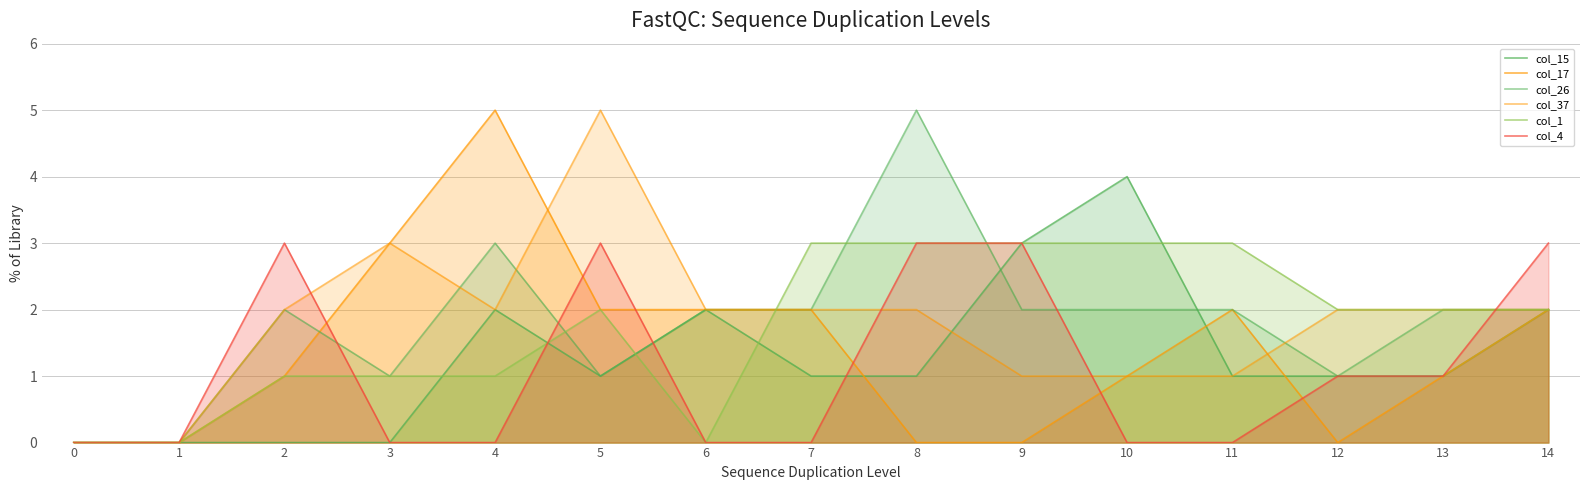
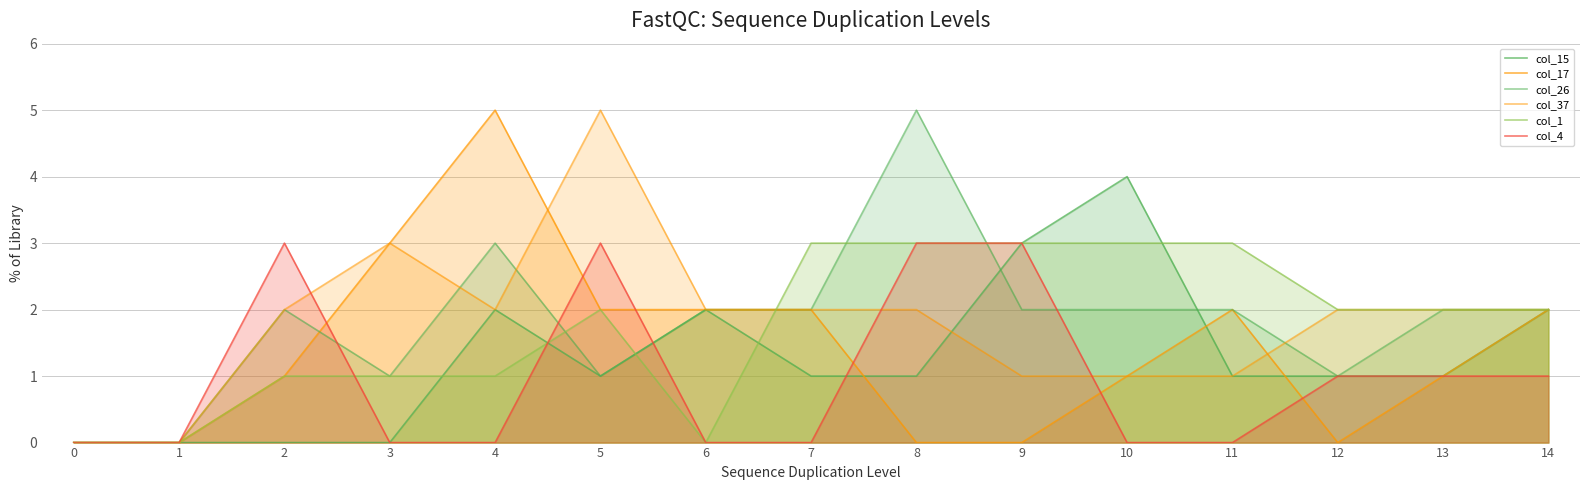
  {
    "col_4": {
      "2": 3,
      "4": 0,
      "5": 3,
      "7": 0,
      "10": 0,
      "11": 0,
-     "14": 3
+     "14": 1
    }
  }
